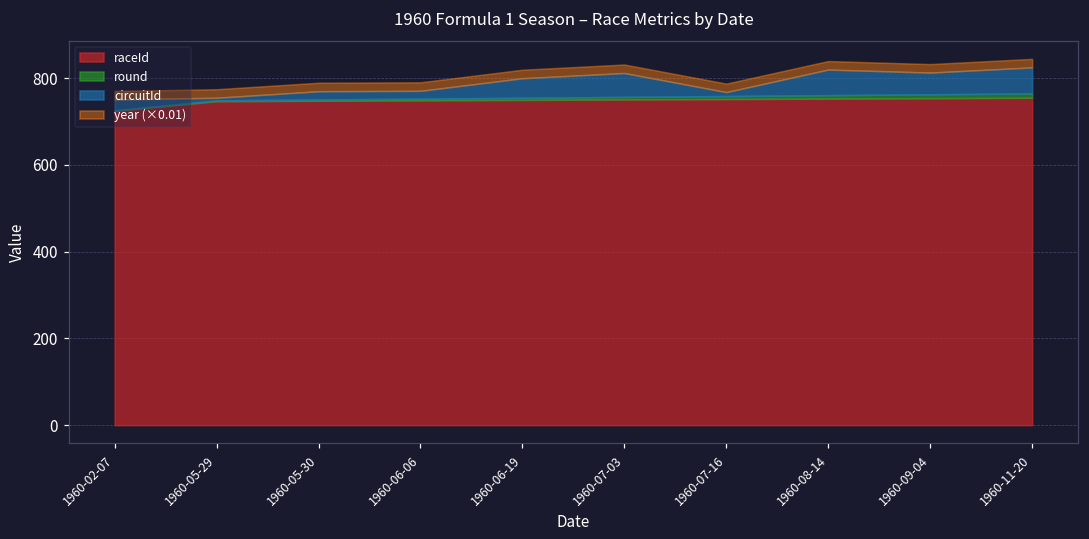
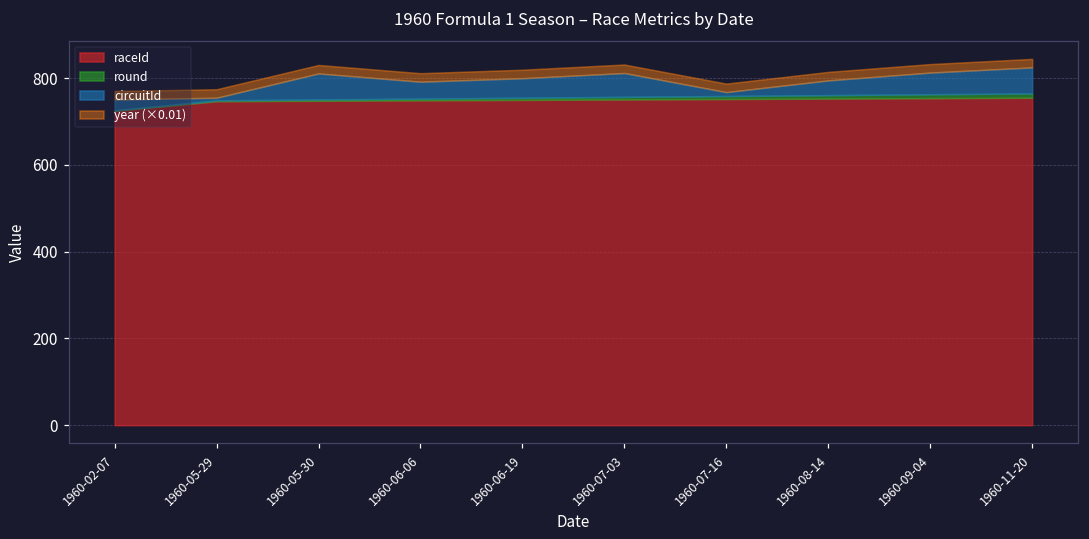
  {
    "raceId": {
      "1960-07-16": 750,
      "1960-08-14": 750,
      "1960-09-04": 750,
      "1960-11-20": 760
    },
    "round": {
      "1960-07-16": 10,
      "1960-08-14": 10,
      "1960-09-04": 10,
      "1960-11-20": 10
    },
    "circuitId": {
-     "1960-05-30": 20,
-     "1960-06-06": 20,
+     "1960-05-30": 60,
+     "1960-06-06": 40,
      "1960-06-19": 50,
      "1960-07-03": 60,
      "1960-07-16": 10,
-     "1960-08-14": 60,
+     "1960-08-14": 30,
      "1960-09-04": 50,
      "1960-11-20": 60
    },
    "year (×0.01)": {
      "1960-05-29": 20,
      "1960-05-30": 20,
      "1960-06-06": 20,
      "1960-06-19": 20,
      "1960-07-03": 20,
      "1960-07-16": 20,
      "1960-08-14": 20,
      "1960-09-04": 20,
      "1960-11-20": 20
    }
  }
